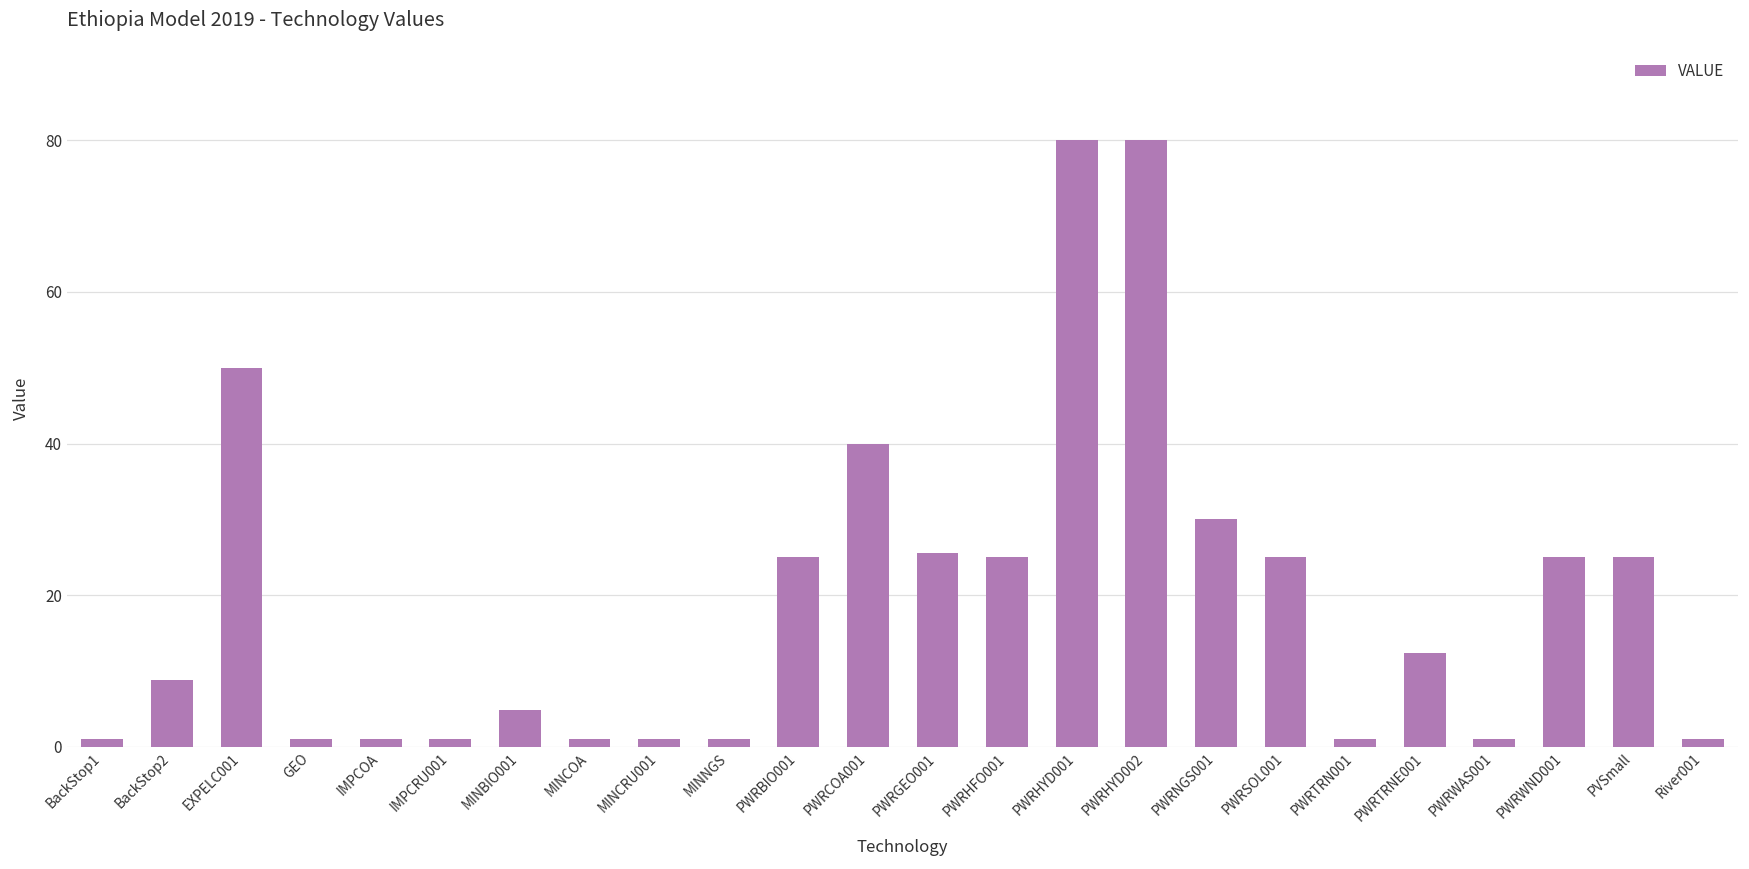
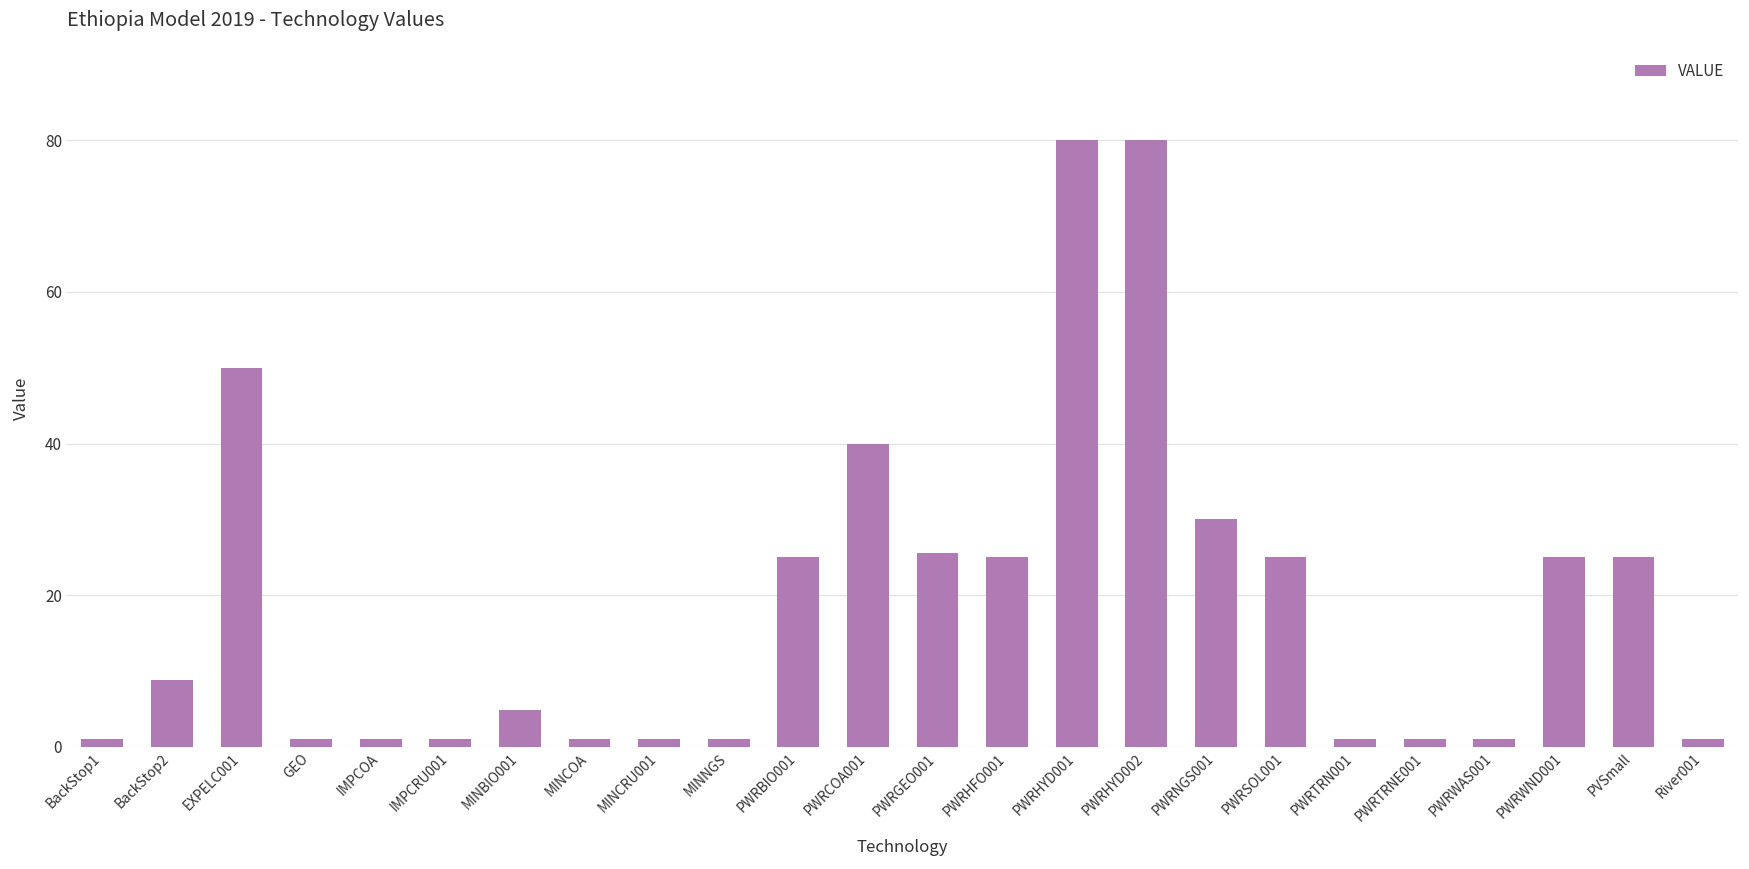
  {
    "BackStop1": 1,
    "BackStop2": 9,
    "EXPELC001": 50,
    "GEO": 1,
    "IMPCOA": 1,
    "IMPCRU001": 1,
    "MINBIO001": 5,
    "MINCOA": 1,
    "MINCRU001": 1,
    "MINNGS": 1,
    "PWRBIO001": 25,
    "PWRCOA001": 40,
    "PWRGEO001": 26,
    "PWRHFO001": 25,
    "PWRHYD001": 80,
    "PWRHYD002": 80,
    "PWRNGS001": 30,
    "PWRSOL001": 25,
    "PWRTRN001": 1,
-   "PWRTRNE001": 12,
+   "PWRTRNE001": 1,
    "PWRWAS001": 1,
    "PWRWND001": 25,
    "PVSmall": 25,
    "River001": 1
  }
